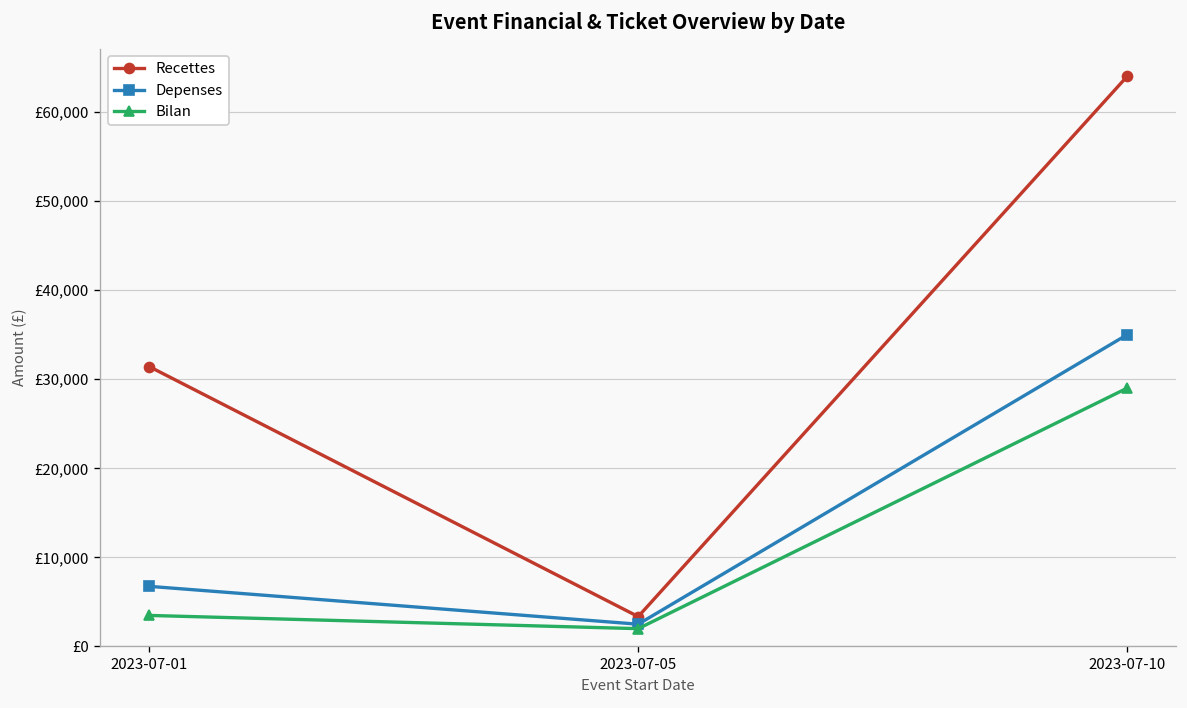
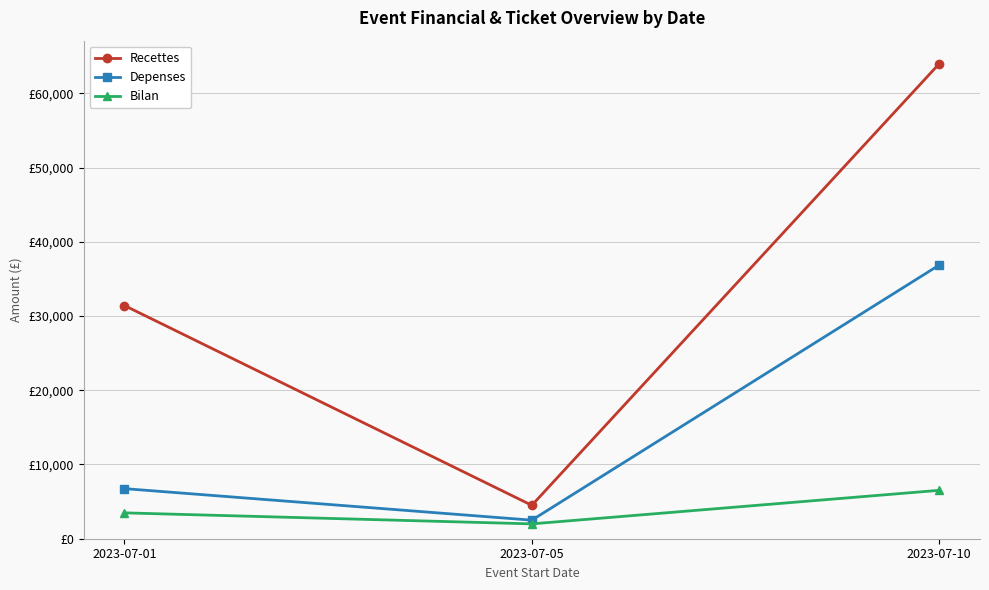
  {
    "Recettes": {
      "2023-07-01": "£31,000",
-     "2023-07-05": "£3,000",
+     "2023-07-05": "£5,000",
      "2023-07-10": "£64,000"
    },
    "Depenses": {
      "2023-07-01": "£7,000",
      "2023-07-05": "£3,000",
-     "2023-07-10": "£35,000"
+     "2023-07-10": "£37,000"
    },
    "Bilan": {
      "2023-07-01": "£3,000",
      "2023-07-05": "£2,000",
-     "2023-07-10": "£29,000"
+     "2023-07-10": "£7,000"
    }
  }
